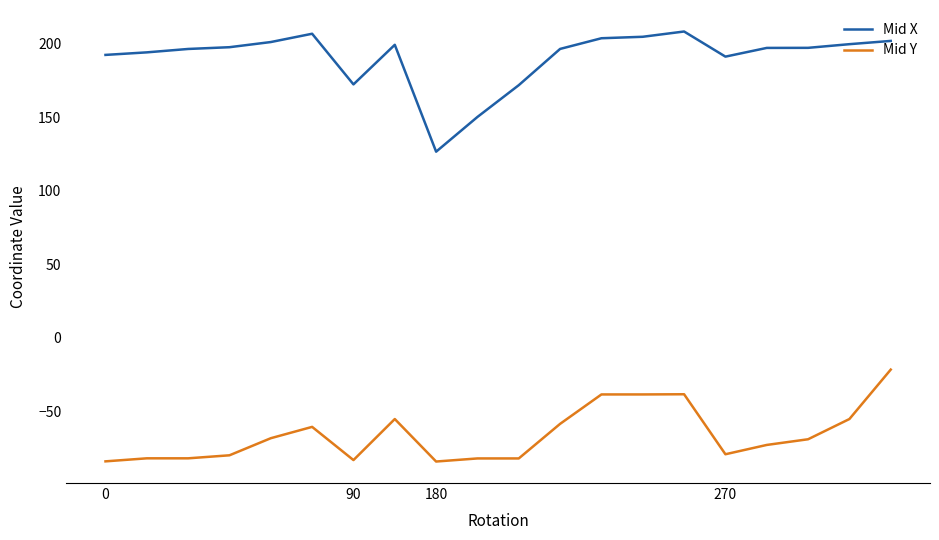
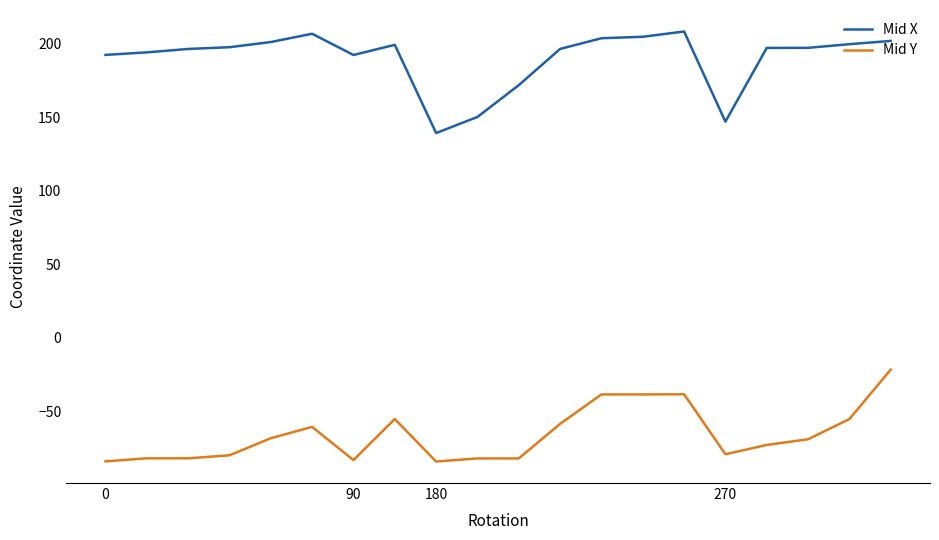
  {
    "Mid X": {
      "0": 192,
-     "90": 172,
-     "180": 126,
-     "270": 191
+     "90": 192,
+     "180": 139,
+     "270": 147
    },
    "Mid Y": {
      "0": -84,
      "90": -83,
      "180": -84,
      "270": -79
    }
  }
